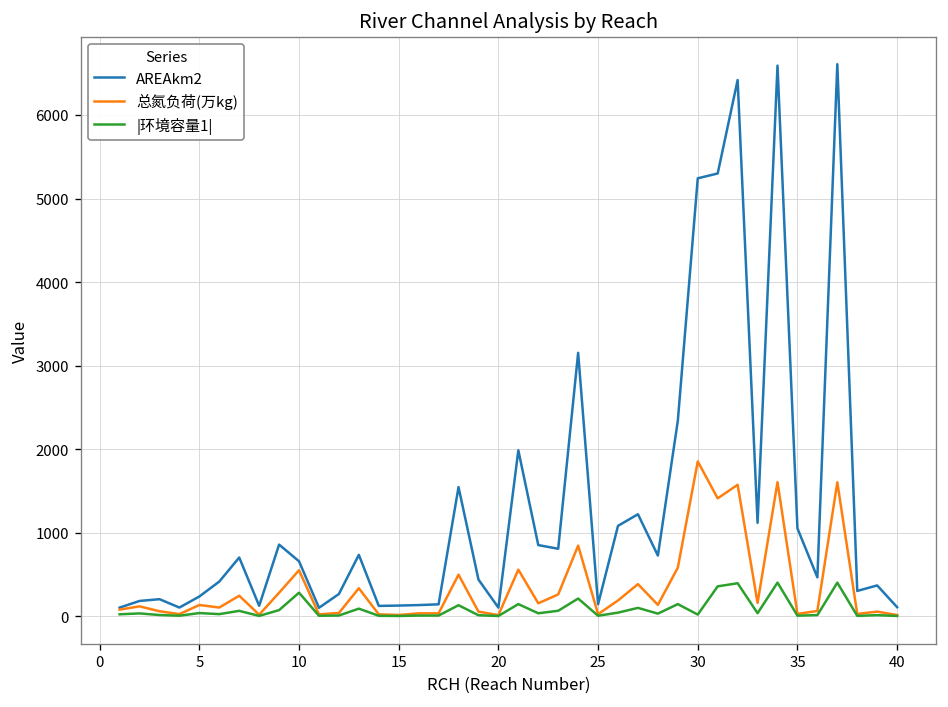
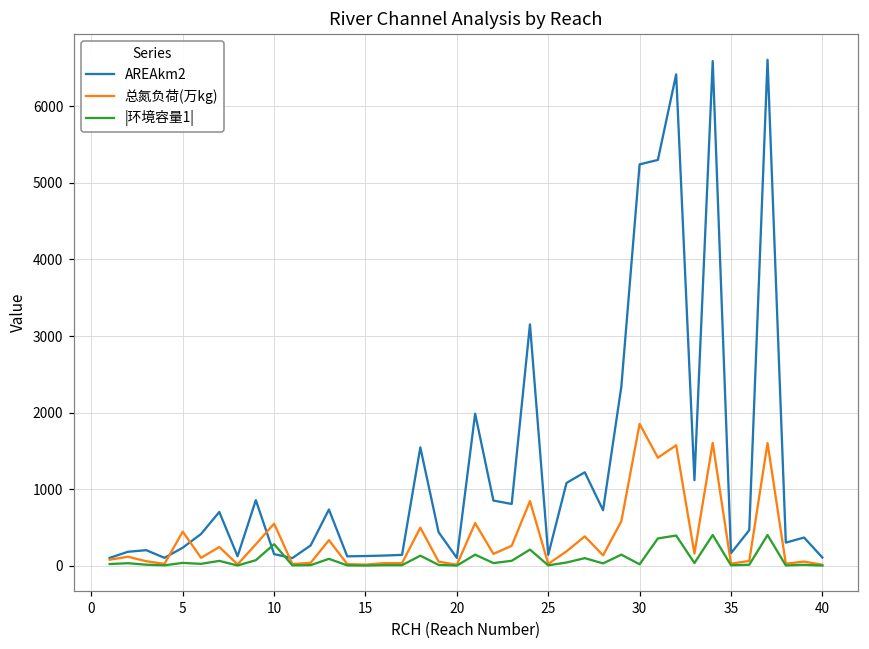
  {
    "AREAkm2": {
      "5": 200,
-     "10": 700,
+     "10": 200,
      "15": 100,
      "20": 100,
      "25": 100,
      "30": 5200,
-     "35": 1100,
+     "35": 200,
      "40": 100
    },
    "总氮负荷(万kg)": {
-     "5": 100,
+     "5": 400,
      "10": 600,
      "30": 1900
    },
    "|环境容量1|": {
      "5": 0,
      "10": 300,
      "30": 0
    }
  }
